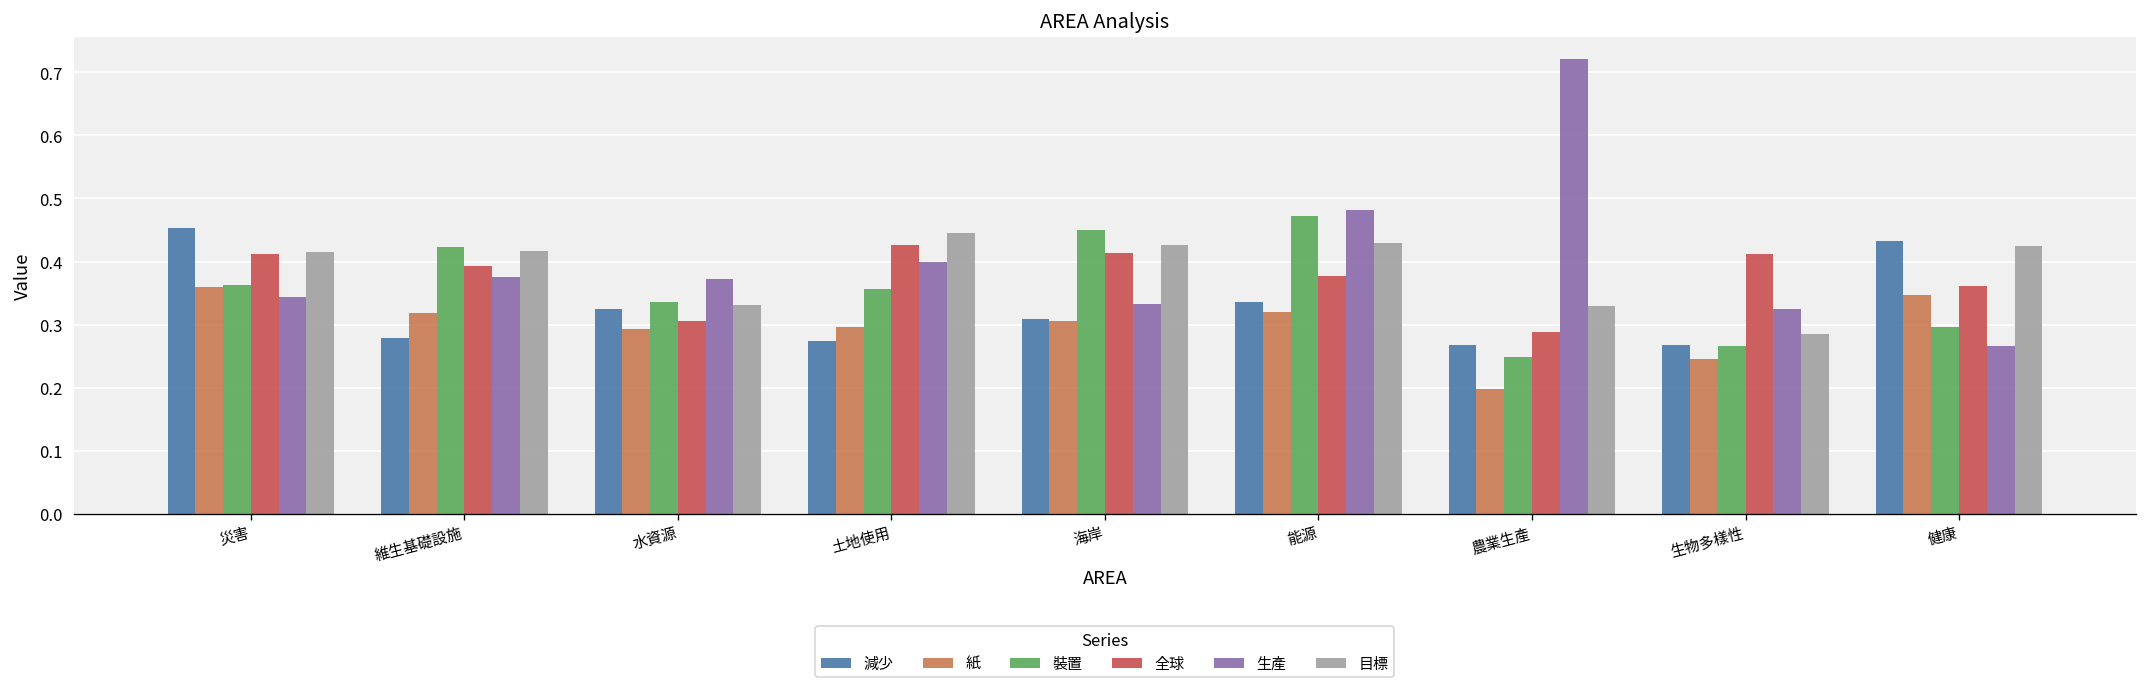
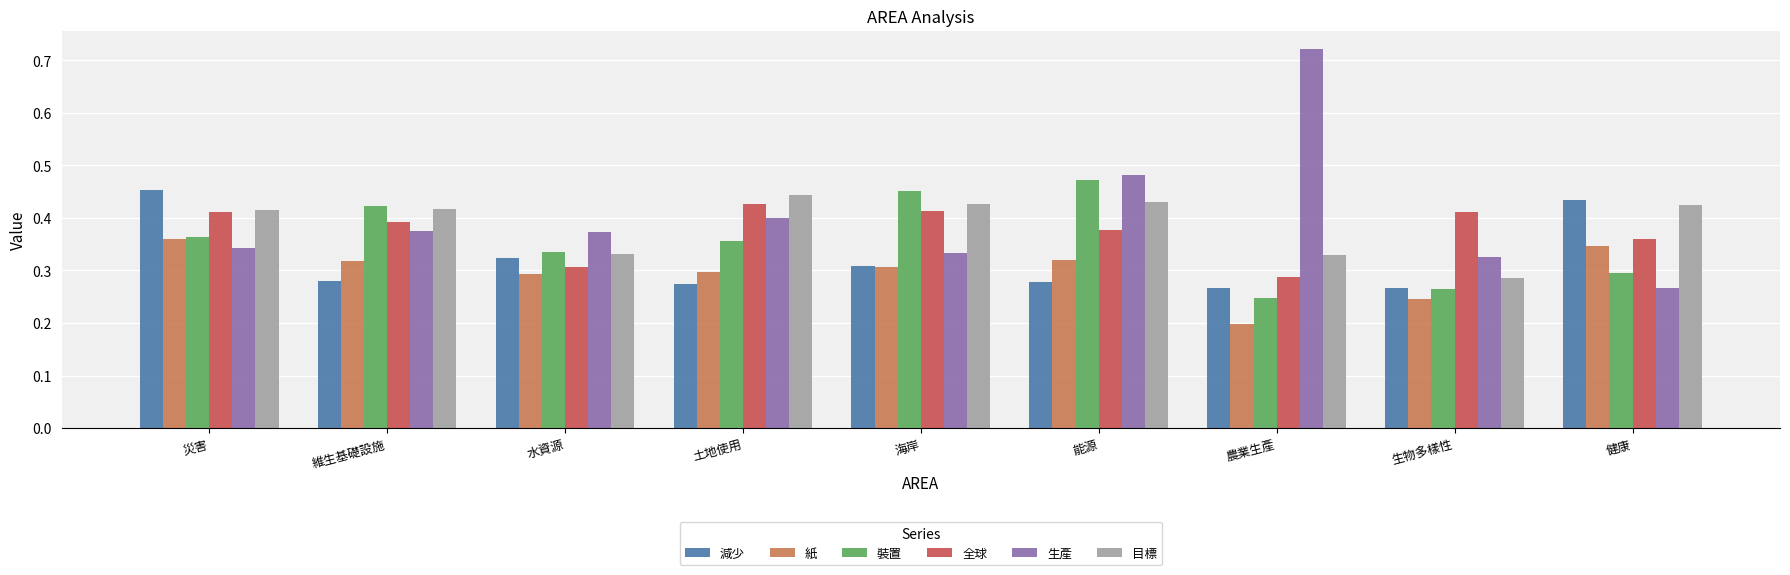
  {
    "減少": {
      "災害": 0.45,
      "維生基礎設施": 0.28,
      "水資源": 0.32,
      "土地使用": 0.27,
      "海岸": 0.31,
-     "能源": 0.34,
+     "能源": 0.28,
      "農業生產": 0.27,
      "生物多樣性": 0.27,
      "健康": 0.43
    },
    "裝置": {
      "災害": 0.36,
      "維生基礎設施": 0.42,
      "水資源": 0.34,
      "土地使用": 0.36,
      "海岸": 0.45,
      "能源": 0.47,
      "農業生產": 0.25,
      "生物多樣性": 0.27,
      "健康": 0.30
    }
  }
